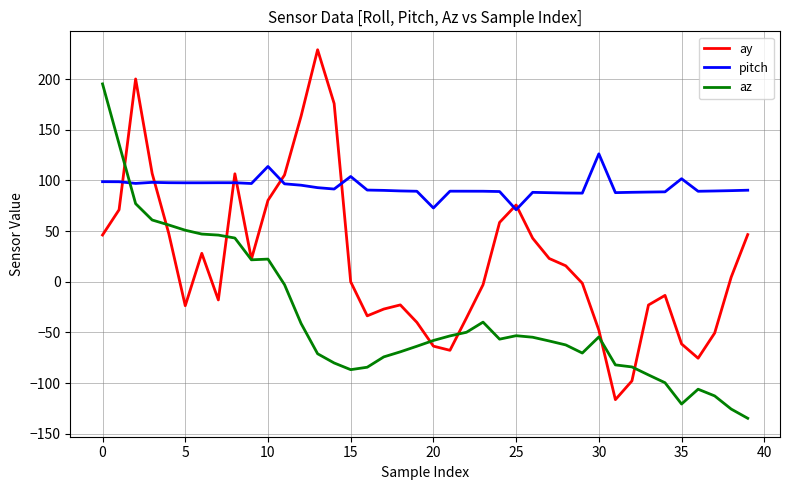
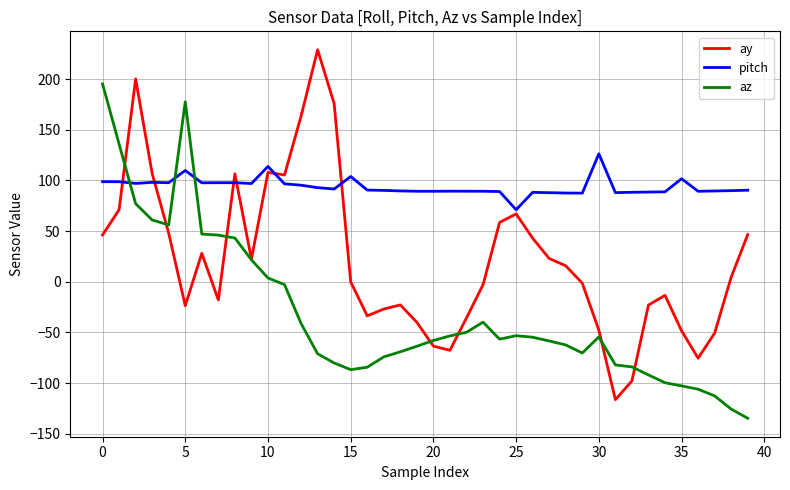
  {
    "ay": {
      "0": 46,
      "5": -24,
-     "10": 80,
+     "10": 108,
      "15": 0,
      "20": -64,
-     "25": 76,
+     "25": 67,
      "30": -48,
-     "35": -61
+     "35": -48
    },
    "pitch": {
      "0": 99,
-     "5": 98,
+     "5": 110,
      "10": 114,
      "15": 104,
-     "20": 73,
+     "20": 89,
      "25": 71,
      "30": 126,
      "35": 102
    },
    "az": {
      "0": 195,
-     "5": 51,
-     "10": 22,
+     "5": 178,
+     "10": 4,
      "15": -87,
      "20": -58,
      "25": -53,
      "30": -54,
-     "35": -121
+     "35": -103
    }
  }
